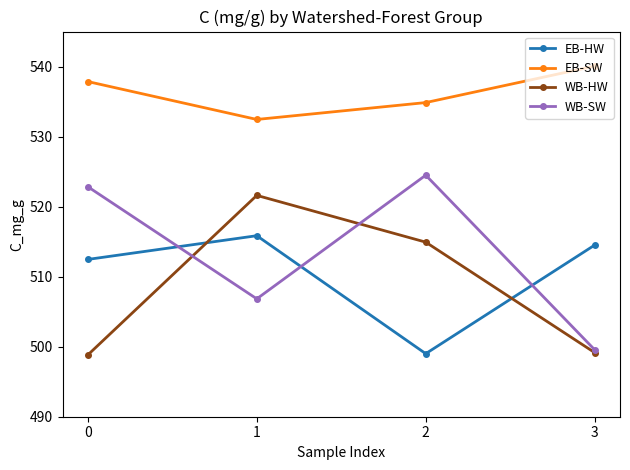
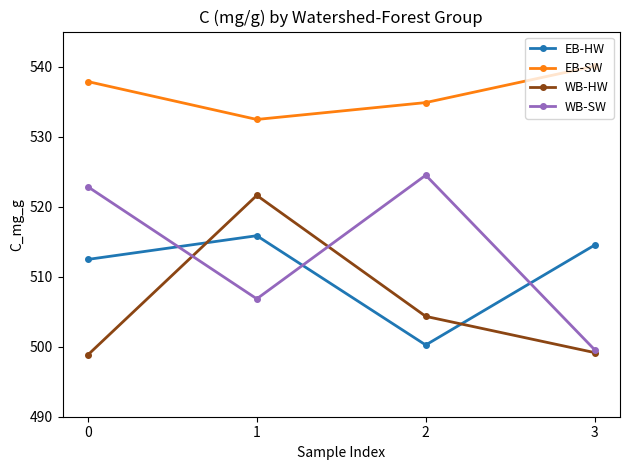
  {
    "EB-HW": {
      "0": 512,
      "1": 516,
-     "2": 499,
+     "2": 500,
      "3": 515
    },
    "EB-SW": {
      "0": 538,
      "1": 532,
      "2": 535
    },
    "WB-HW": {
      "0": 499,
      "1": 522,
-     "2": 515,
+     "2": 504,
      "3": 499
    },
    "WB-SW": {
      "0": 523,
      "1": 507,
      "2": 524,
      "3": 500
    }
  }
